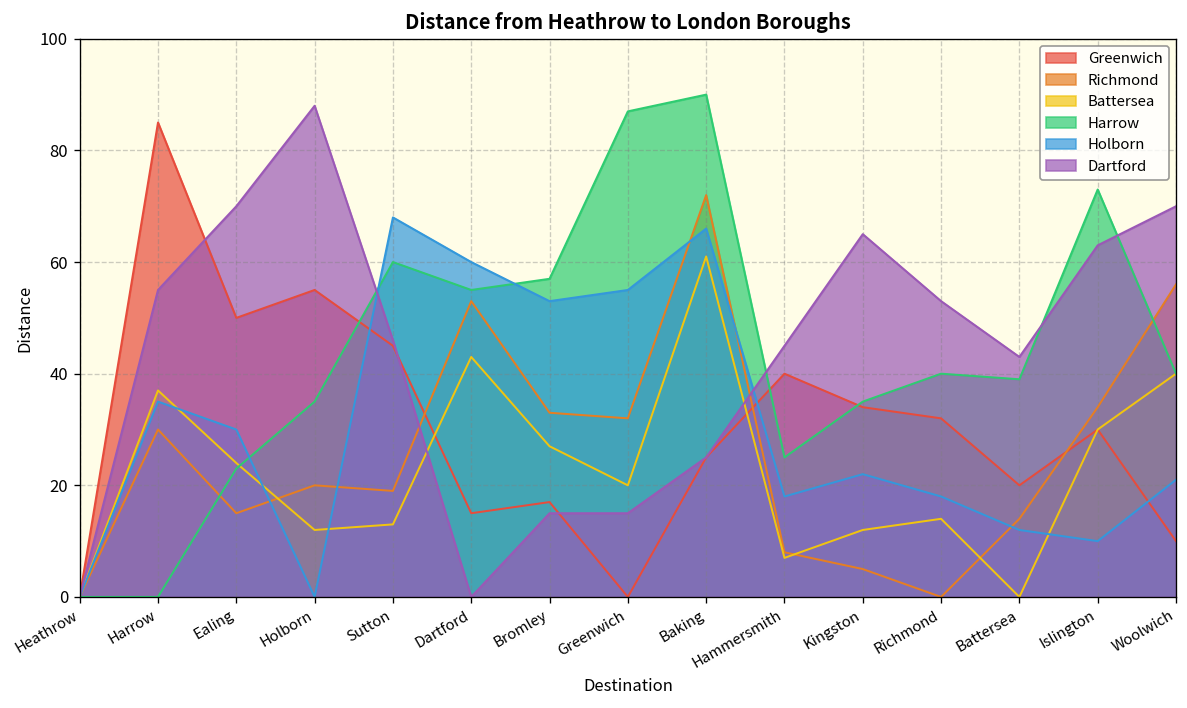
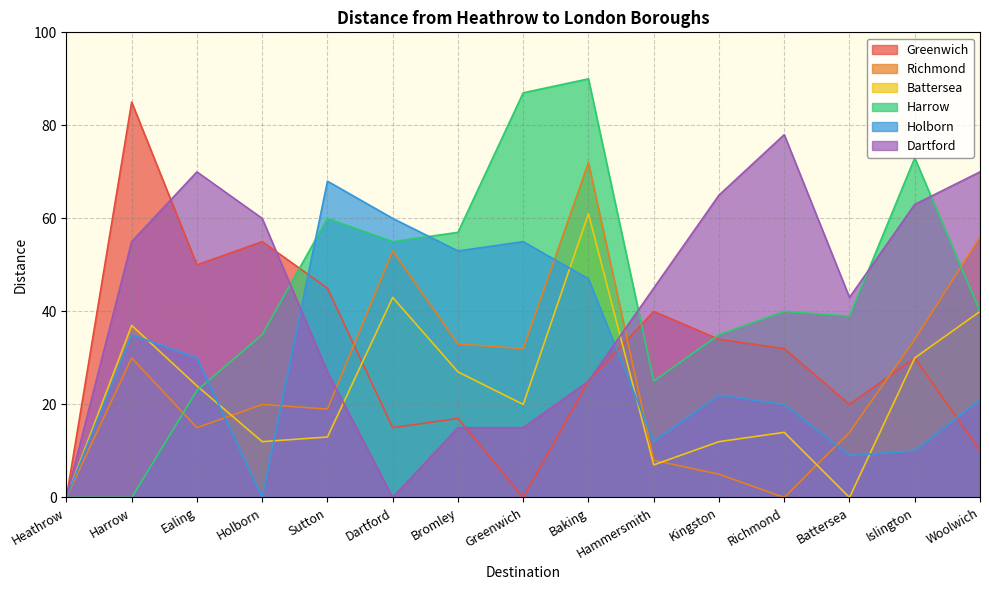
  {
    "Battersea": {
      "Harrow": 37,
      "Ealing": 24,
      "Holborn": 12,
      "Sutton": 13,
      "Dartford": 43,
      "Bromley": 27,
      "Greenwich": 20,
      "Baking": 61,
      "Hammersmith": 7,
      "Kingston": 12,
      "Richmond": 14,
      "Battersea": 0
    },
    "Harrow": {
      "Harrow": 0,
      "Ealing": 23,
      "Holborn": 35,
      "Sutton": 60,
      "Dartford": 55,
      "Bromley": 57,
      "Greenwich": 87,
      "Baking": 90,
      "Hammersmith": 25,
      "Kingston": 35,
      "Richmond": 40,
      "Battersea": 39,
      "Islington": 73
    },
    "Holborn": {
      "Harrow": 35,
      "Ealing": 30,
      "Holborn": 0,
      "Sutton": 68,
      "Dartford": 60,
      "Bromley": 53,
      "Greenwich": 55,
-     "Baking": 66,
-     "Hammersmith": 18,
+     "Baking": 47,
+     "Hammersmith": 12,
      "Kingston": 22,
-     "Richmond": 18,
-     "Battersea": 12,
+     "Richmond": 20,
+     "Battersea": 9,
      "Islington": 10,
      "Woolwich": 21
    },
    "Dartford": {
      "Harrow": 55,
      "Ealing": 70,
-     "Holborn": 88,
-     "Sutton": 46,
+     "Holborn": 60,
+     "Sutton": 27,
      "Dartford": 0,
      "Bromley": 15,
      "Greenwich": 15,
      "Hammersmith": 45,
      "Kingston": 65,
-     "Richmond": 53,
+     "Richmond": 78,
      "Battersea": 43,
      "Islington": 63,
      "Woolwich": 70
    }
  }
